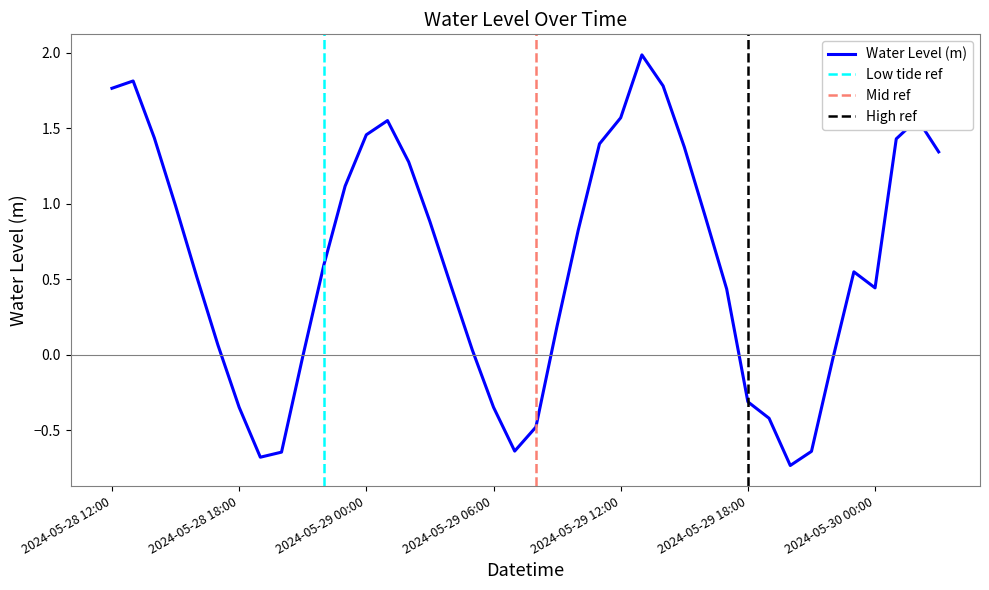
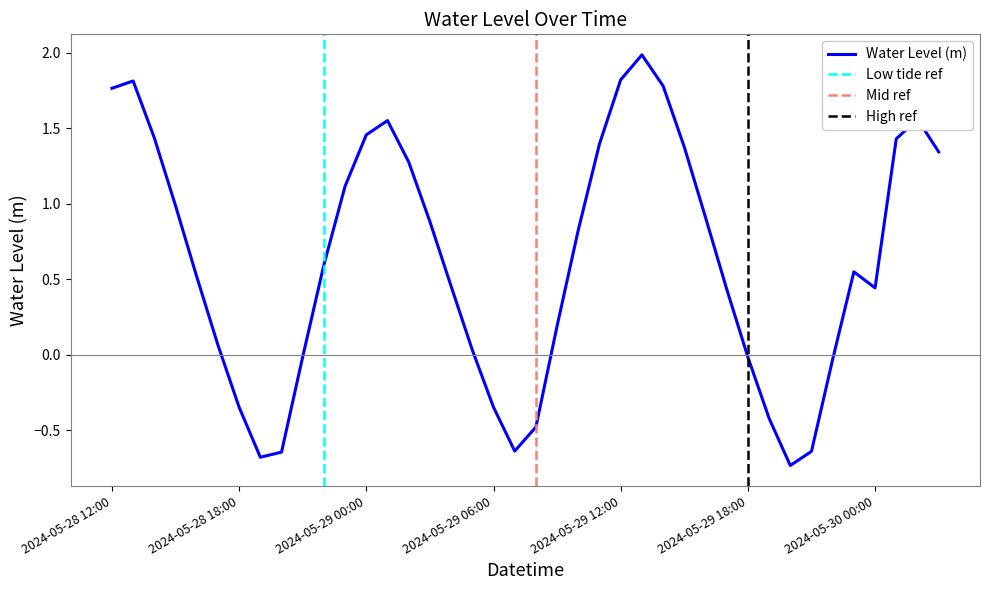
  {
    "2024-05-28 12:00": 1.76,
    "2024-05-28 18:00": -0.35,
    "2024-05-29 00:00": 1.46,
    "2024-05-29 06:00": -0.35,
-   "2024-05-29 12:00": 1.57,
-   "2024-05-29 18:00": -0.31,
+   "2024-05-29 12:00": 1.82,
+   "2024-05-29 18:00": -0.02,
    "2024-05-30 00:00": 0.44
  }
